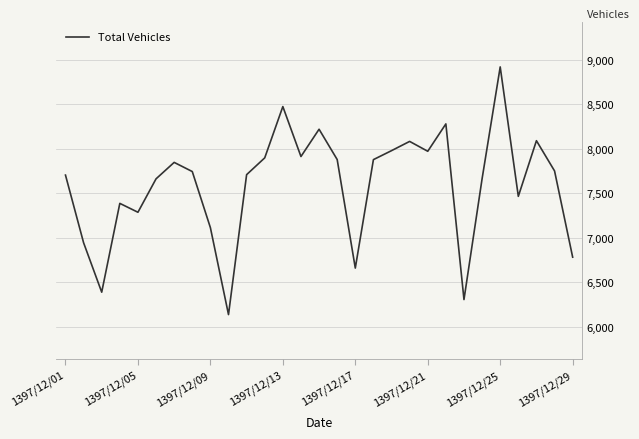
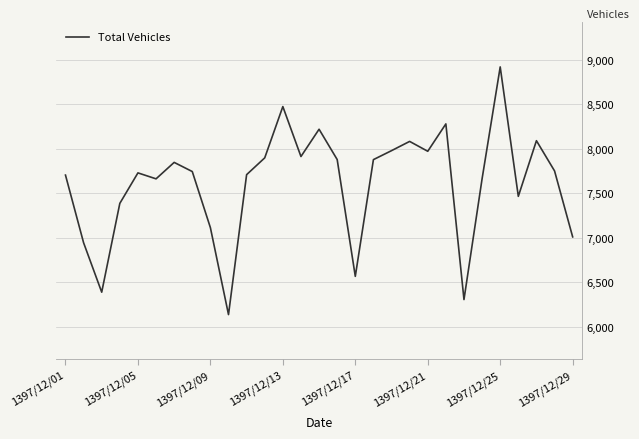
  {
    "1397/12/01": "7,700",
-   "1397/12/05": "7,300",
+   "1397/12/05": "7,700",
    "1397/12/09": "7,100",
    "1397/12/13": "8,500",
-   "1397/12/17": "6,700",
+   "1397/12/17": "6,600",
    "1397/12/21": "8,000",
    "1397/12/25": "8,900",
-   "1397/12/29": "6,800"
+   "1397/12/29": "7,000"
  }
